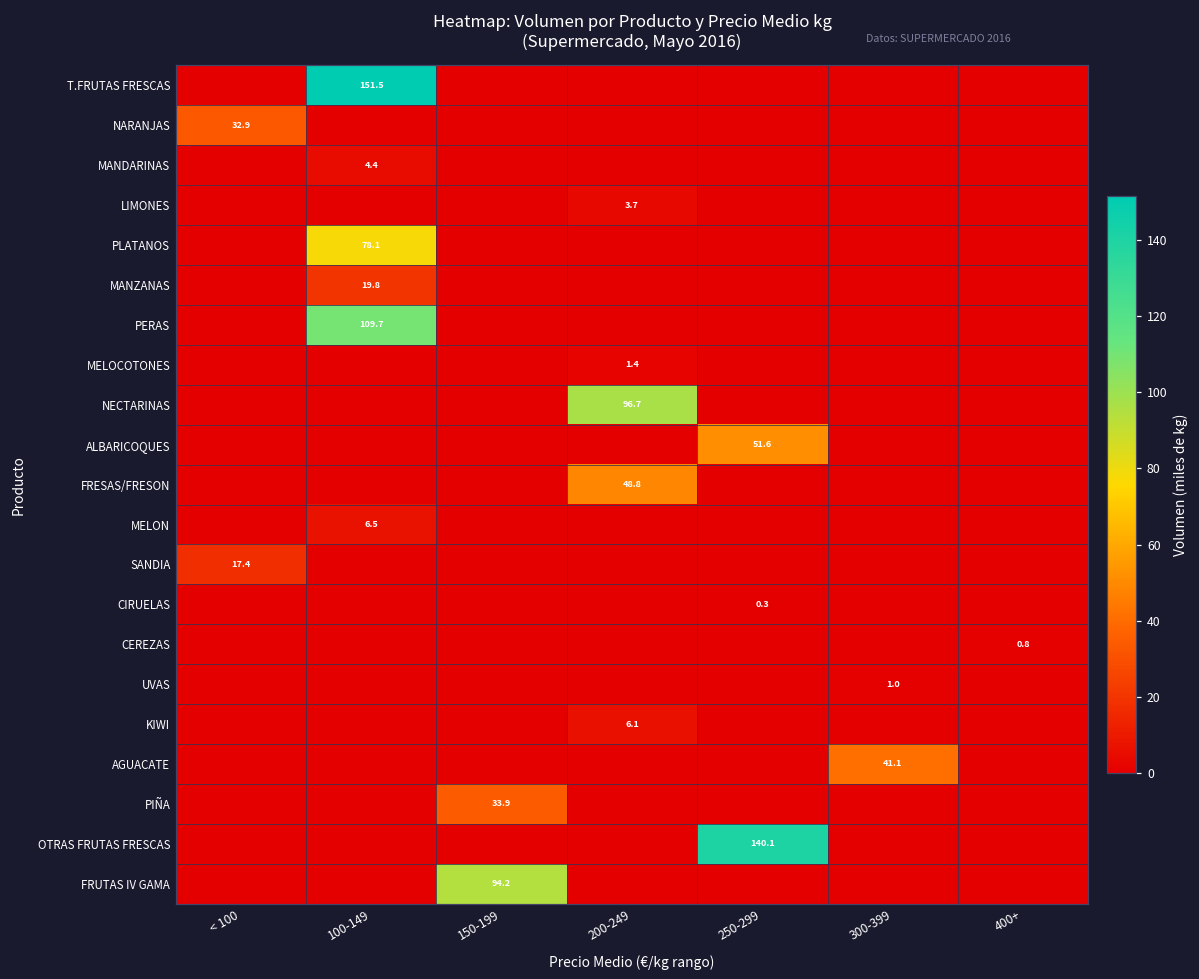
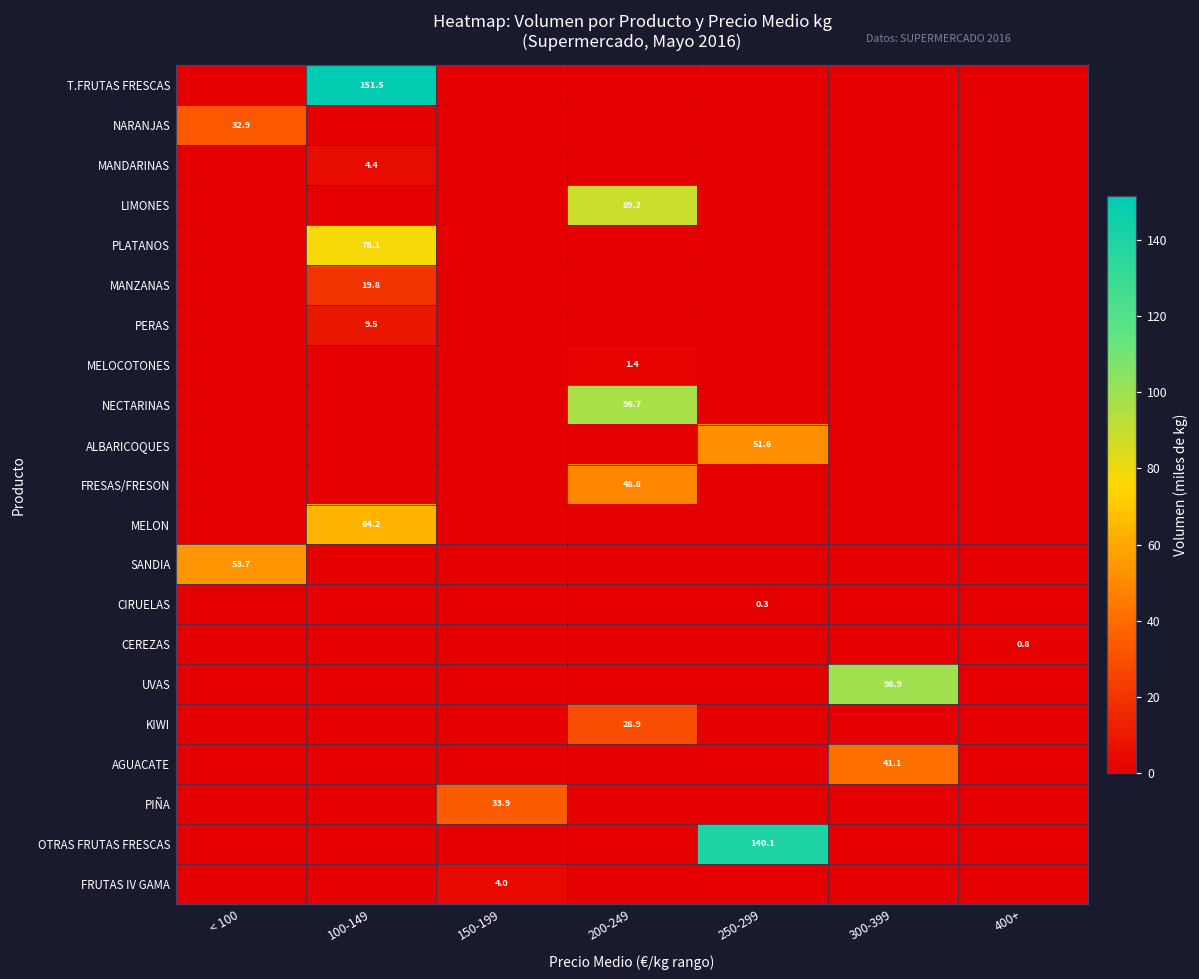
  {
    "LIMONES": {
-     "200-249": 3.7
+     "200-249": 89.2
    },
    "PERAS": {
-     "100-149": 109.7
+     "100-149": 9.5
    },
    "MELON": {
-     "100-149": 6.5
+     "100-149": 64.2
    },
    "SANDIA": {
-     "< 100": 17.4
+     "< 100": 53.7
    },
    "UVAS": {
-     "300-399": 1.0
+     "300-399": 98.9
    },
    "KIWI": {
-     "200-249": 6.1
+     "200-249": 28.9
    },
    "FRUTAS IV GAMA": {
-     "150-199": 94.2
+     "150-199": 4.0
    }
  }
